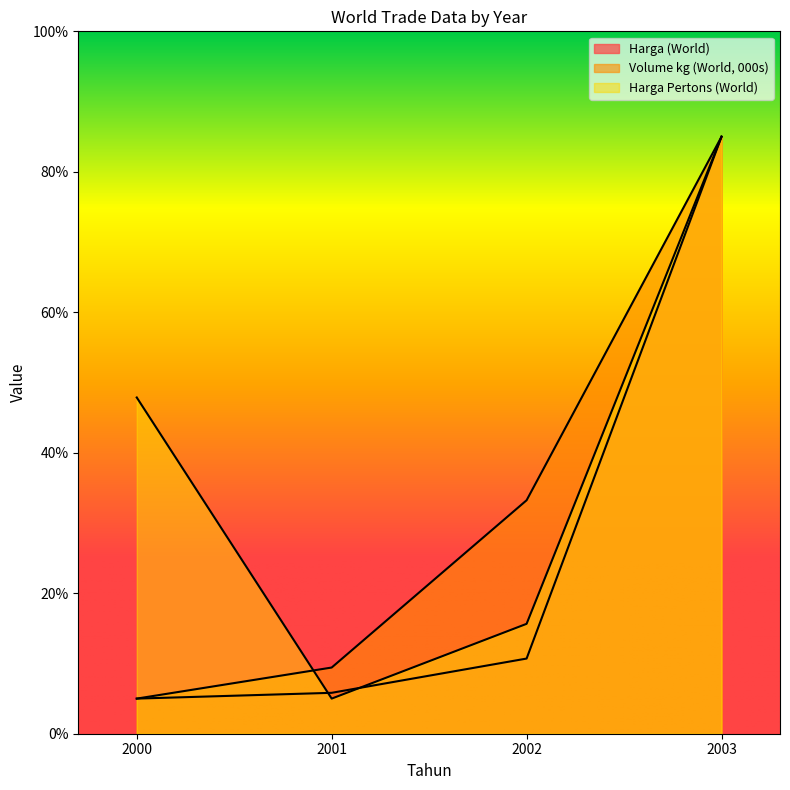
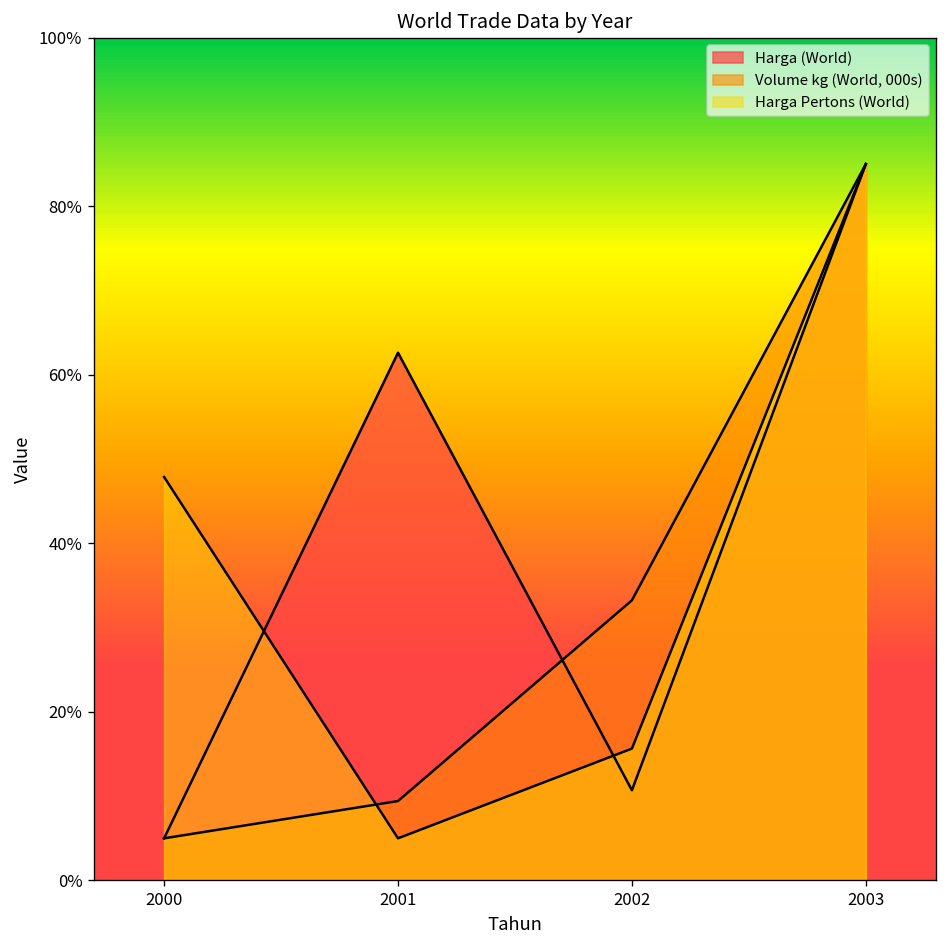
  {
    "Harga (World)": {
-     "2001": "6%",
+     "2001": "63%",
      "2002": "11%"
    }
  }
